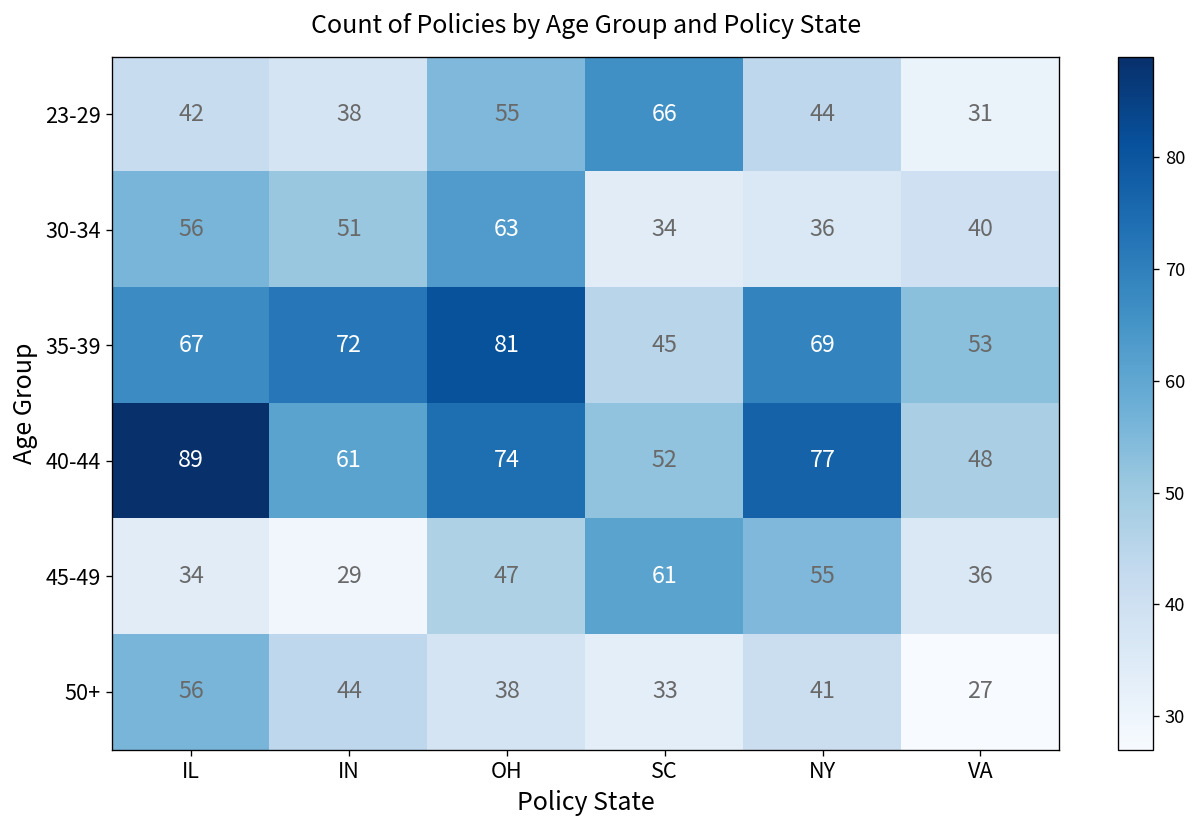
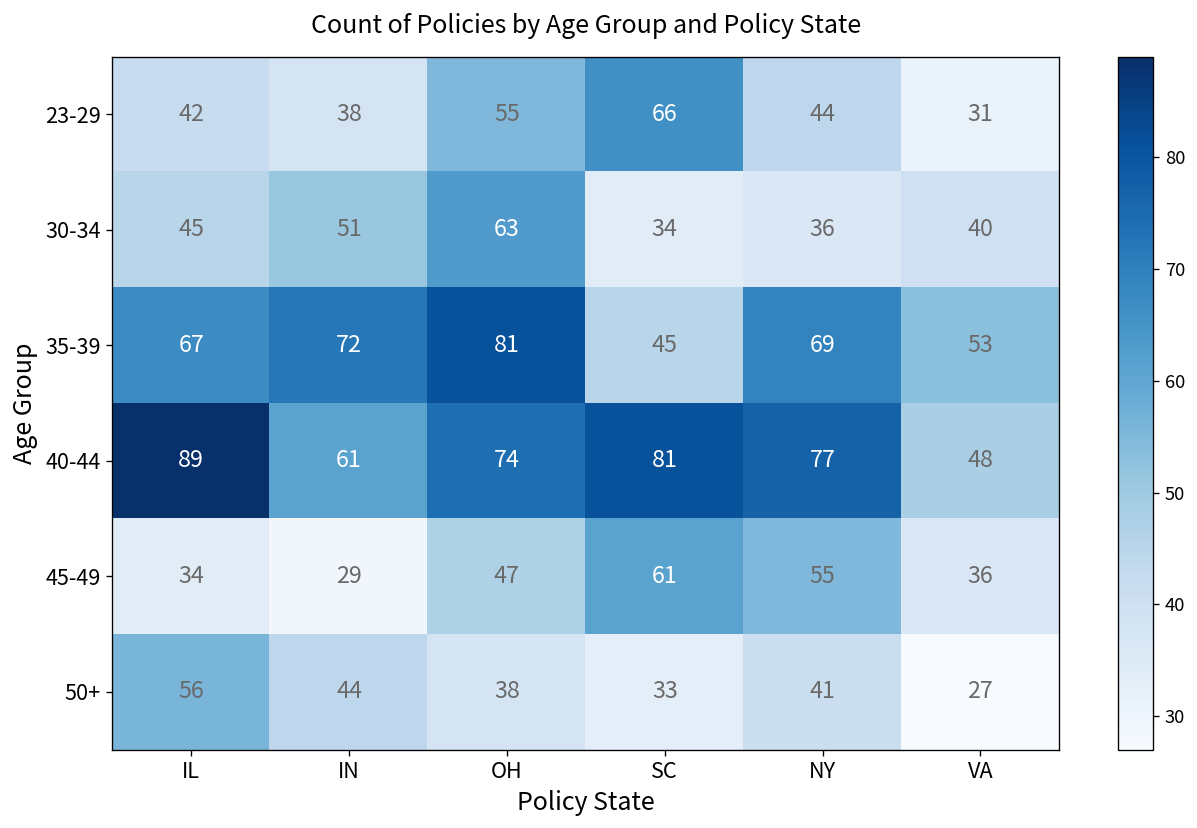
  {
    "23-29": {
      "IL": 42,
      "IN": 38,
      "OH": 55,
      "SC": 66,
      "NY": 44,
      "VA": 31
    },
    "30-34": {
-     "IL": 56,
+     "IL": 45,
      "IN": 51,
      "OH": 63,
      "SC": 34,
      "NY": 36,
      "VA": 40
    },
    "35-39": {
      "IL": 67,
      "IN": 72,
      "OH": 81,
      "SC": 45,
      "NY": 69,
      "VA": 53
    },
    "40-44": {
      "IL": 89,
      "IN": 61,
      "OH": 74,
-     "SC": 52,
+     "SC": 81,
      "NY": 77,
      "VA": 48
    },
    "45-49": {
      "IL": 34,
      "IN": 29,
      "OH": 47,
      "SC": 61,
      "NY": 55,
      "VA": 36
    },
    "50+": {
      "IL": 56,
      "IN": 44,
      "OH": 38,
      "SC": 33,
      "NY": 41,
      "VA": 27
    }
  }
